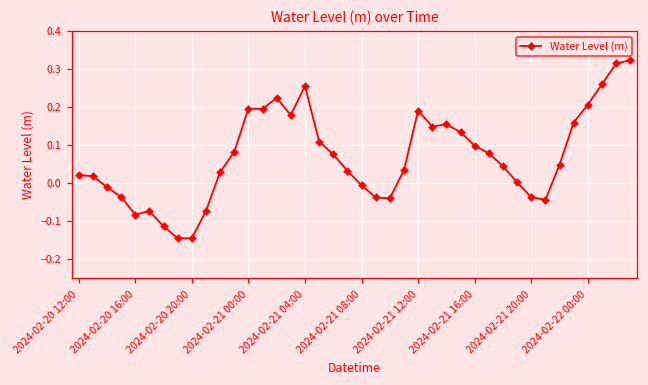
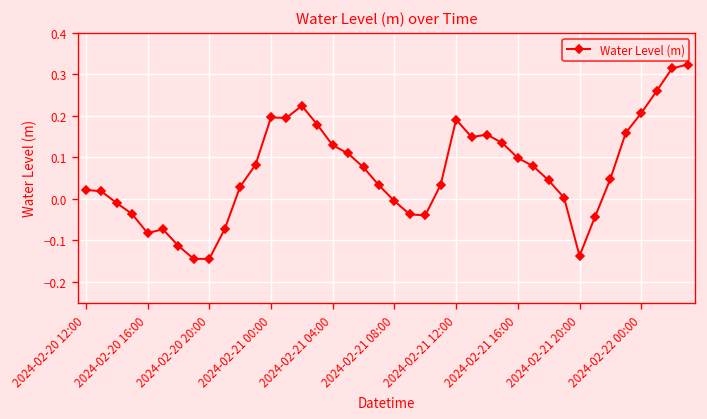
  {
    "2024-02-20 12:00": 0.02,
    "2024-02-20 16:00": -0.08,
    "2024-02-20 20:00": -0.14,
    "2024-02-21 00:00": 0.20,
-   "2024-02-21 04:00": 0.26,
+   "2024-02-21 04:00": 0.13,
    "2024-02-21 08:00": 0.00,
    "2024-02-21 12:00": 0.19,
    "2024-02-21 16:00": 0.10,
-   "2024-02-21 20:00": -0.04,
+   "2024-02-21 20:00": -0.14,
    "2024-02-22 00:00": 0.21
  }
